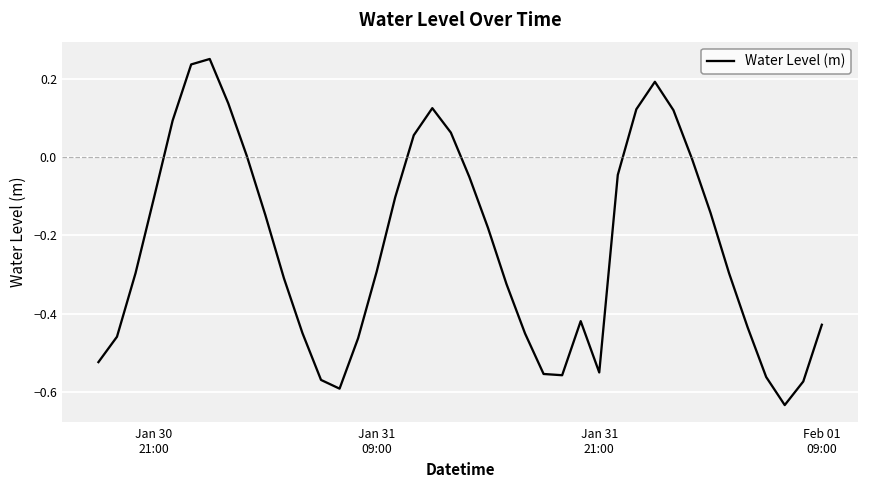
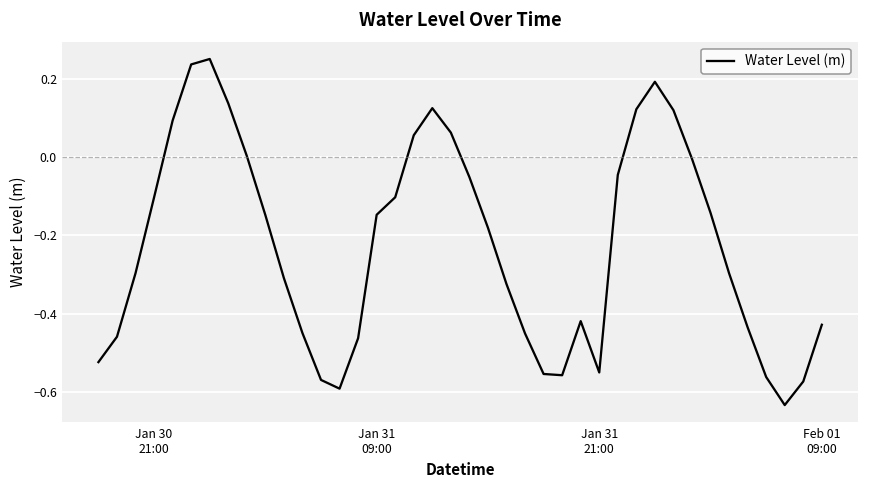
  {
    "Jan 30 21:00": -0.10,
-   "Jan 31 09:00": -0.29,
+   "Jan 31 09:00": -0.15,
    "Jan 31 21:00": -0.55,
    "Feb 01 09:00": -0.43
  }
